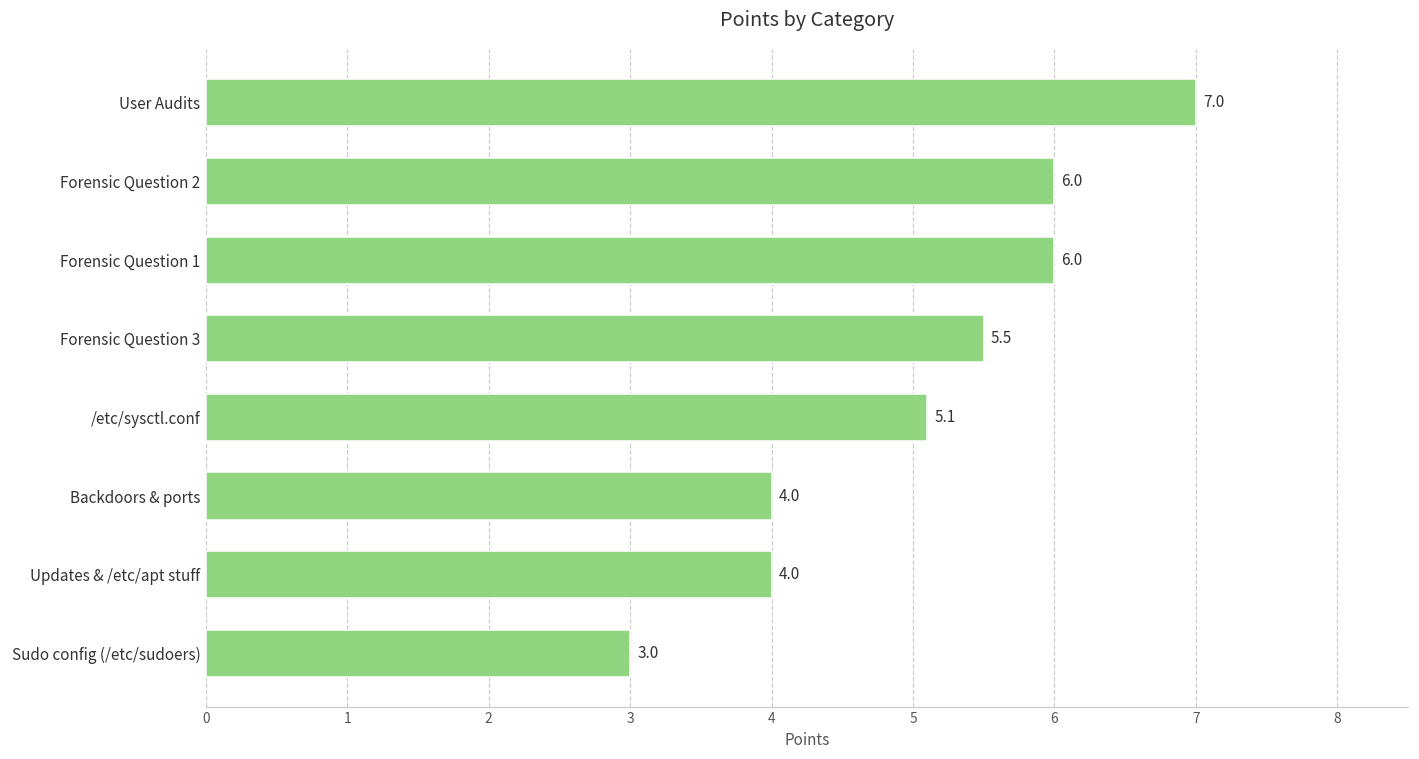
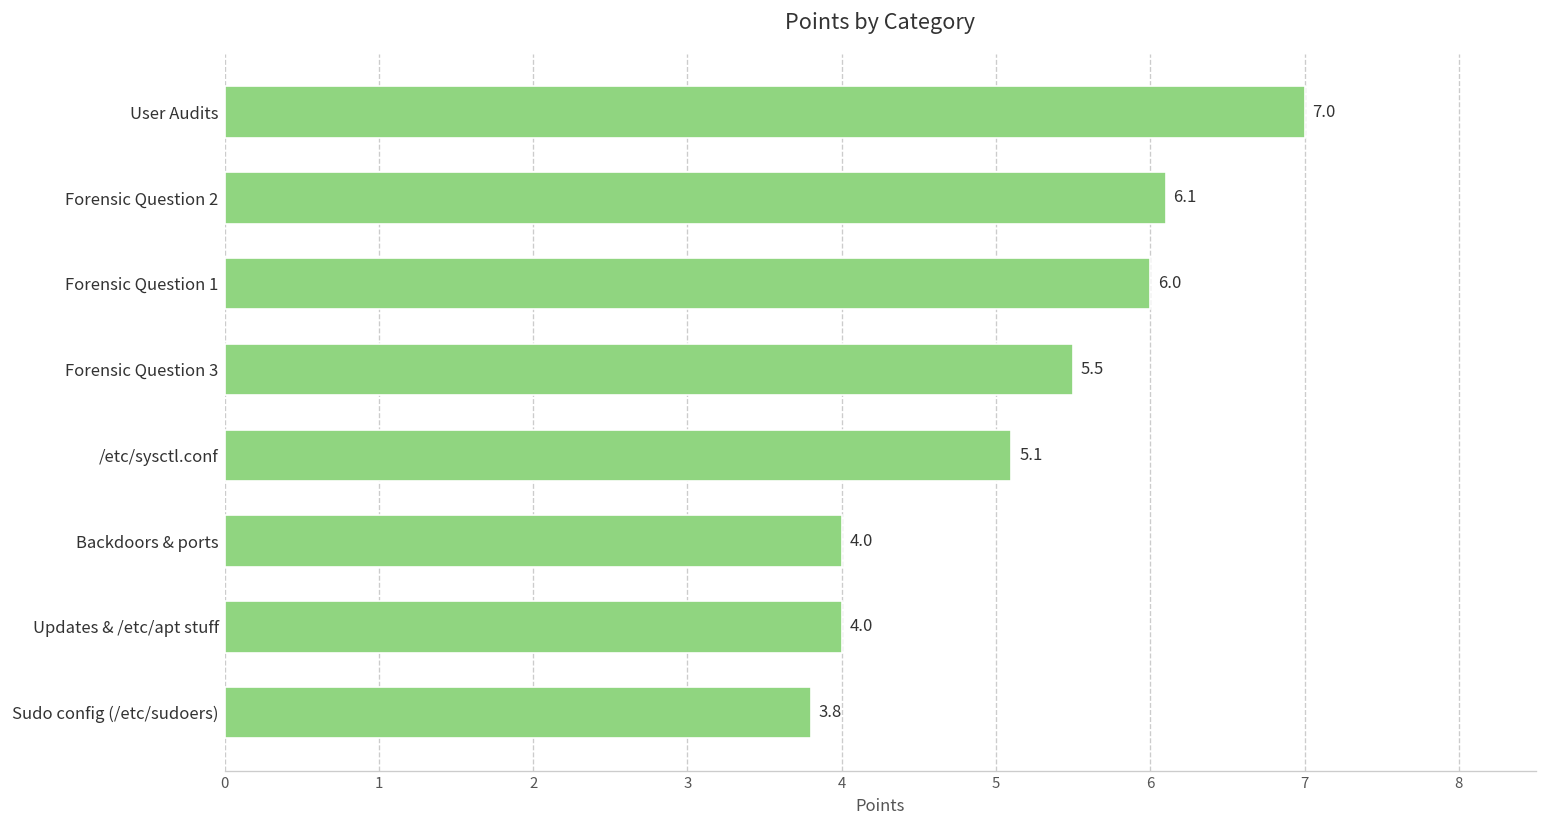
  {
    "User Audits": 7.0,
-   "Forensic Question 2": 6.0,
+   "Forensic Question 2": 6.1,
    "Forensic Question 1": 6.0,
    "Forensic Question 3": 5.5,
    "/etc/sysctl.conf": 5.1,
    "Backdoors & ports": 4.0,
    "Updates & /etc/apt stuff": 4.0,
-   "Sudo config (/etc/sudoers)": 3.0
+   "Sudo config (/etc/sudoers)": 3.8
  }
